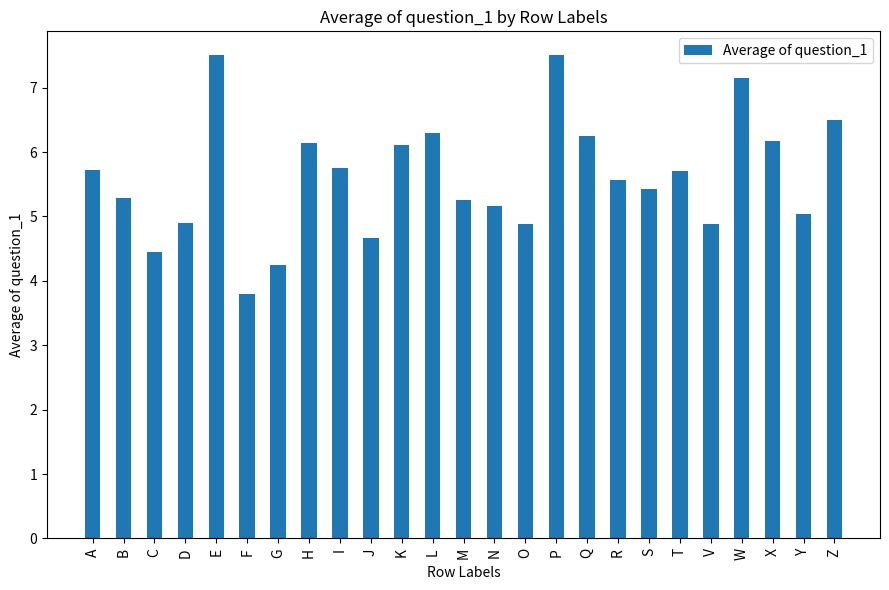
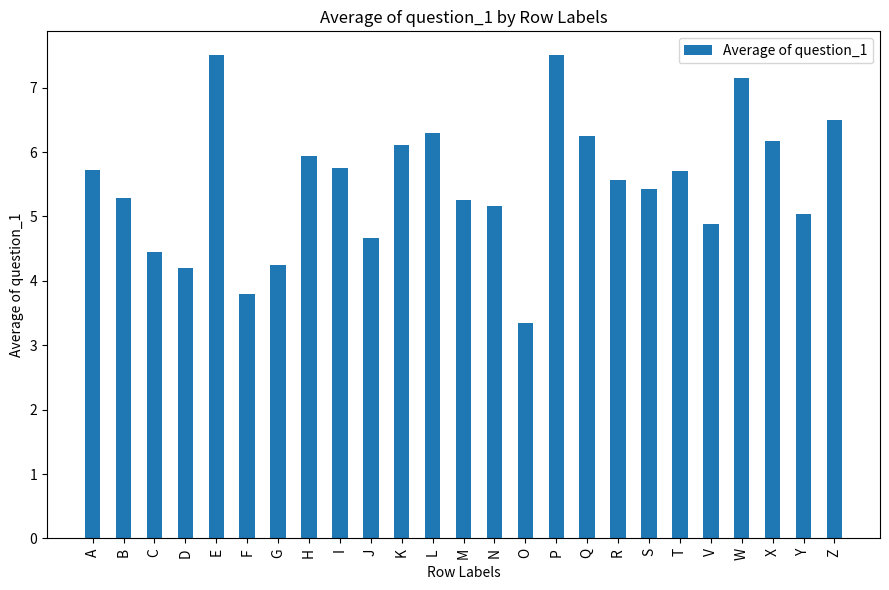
  {
    "A": 5.7,
    "B": 5.3,
    "C": 4.5,
-   "D": 4.9,
+   "D": 4.2,
    "E": 7.5,
    "F": 3.8,
    "G": 4.3,
-   "H": 6.1,
+   "H": 5.9,
    "I": 5.8,
    "J": 4.7,
    "K": 6.1,
    "L": 6.3,
    "M": 5.3,
    "N": 5.2,
-   "O": 4.9,
+   "O": 3.3,
    "P": 7.5,
    "Q": 6.3,
    "R": 5.6,
    "S": 5.4,
    "T": 5.7,
    "V": 4.9,
    "W": 7.1,
    "X": 6.2,
    "Y": 5.0,
    "Z": 6.5
  }
